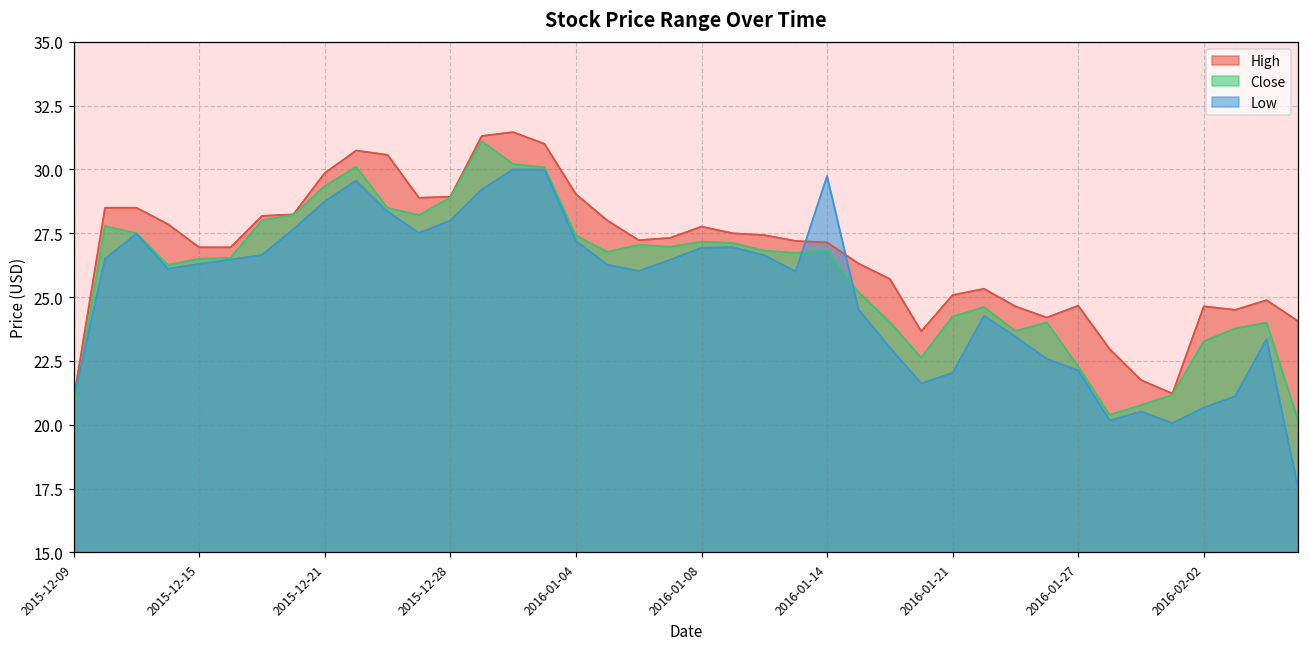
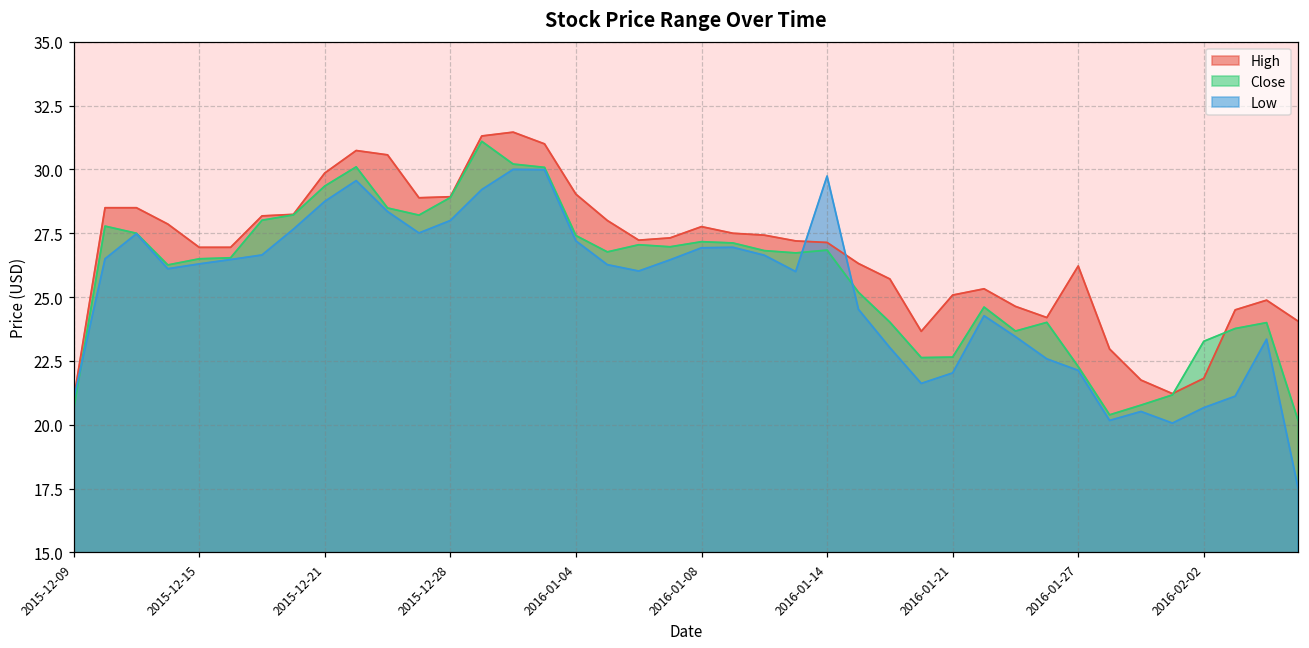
  {
    "High": {
      "2015-12-15": 26.9,
      "2015-12-21": 29.9,
      "2016-01-04": 29.0,
      "2016-01-08": 27.8,
      "2016-01-14": 27.1,
      "2016-01-21": 25.1,
-     "2016-01-27": 24.7,
-     "2016-02-02": 24.6
+     "2016-01-27": 26.2,
+     "2016-02-02": 21.8
    },
    "Close": {
      "2015-12-09": 20.6,
      "2015-12-15": 26.5,
      "2015-12-21": 29.4,
      "2016-01-04": 27.4,
      "2016-01-08": 27.2,
      "2016-01-14": 26.8,
-     "2016-01-21": 24.2,
+     "2016-01-21": 22.7,
      "2016-01-27": 22.3,
      "2016-02-02": 23.3
    },
    "Low": {
      "2015-12-15": 26.3,
      "2015-12-21": 28.8,
      "2015-12-28": 28.0,
      "2016-01-04": 27.2,
      "2016-01-08": 26.9,
      "2016-01-14": 29.7,
      "2016-01-21": 22.0,
      "2016-01-27": 22.1,
      "2016-02-02": 20.7
    }
  }
